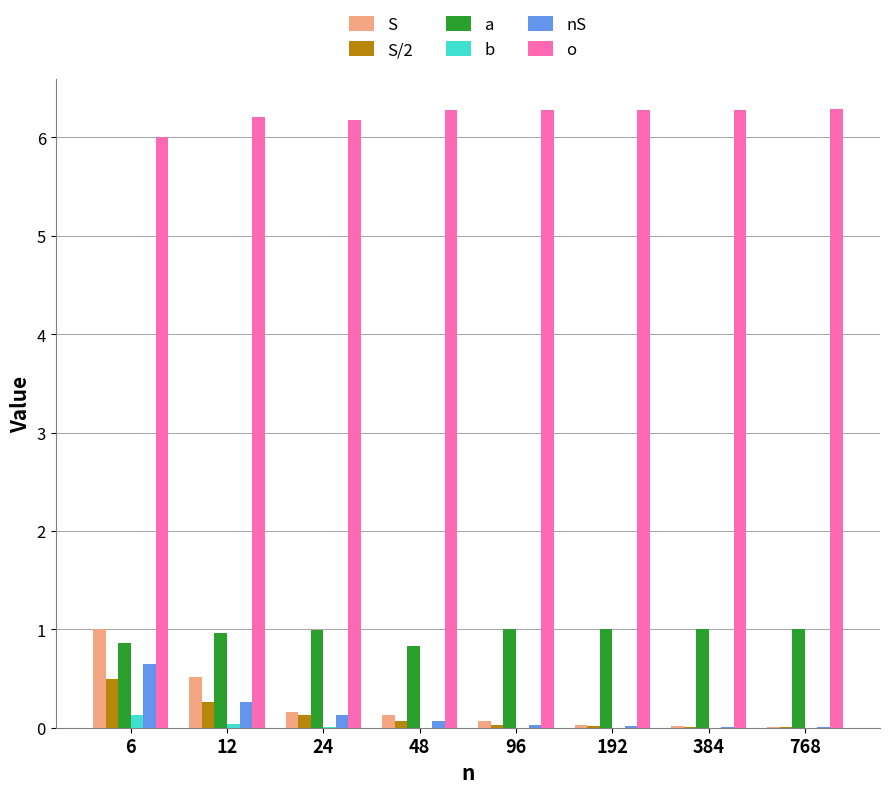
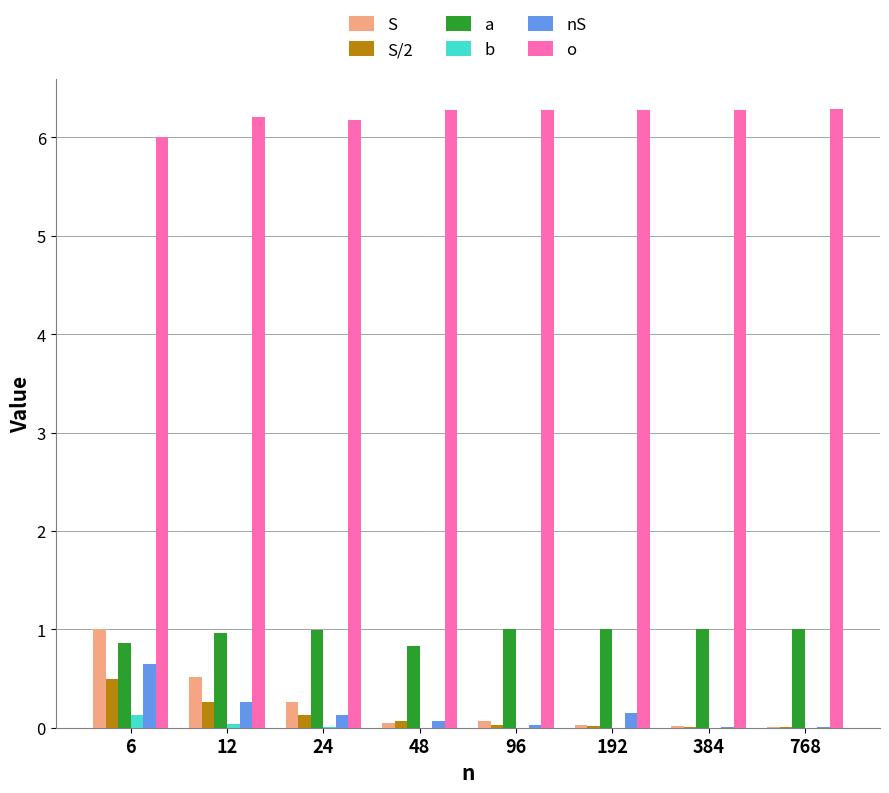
  {
    "S": {
      "6": 1.0,
      "12": 0.5,
-     "24": 0.2,
-     "48": 0.1,
+     "24": 0.3,
+     "48": 0.0,
      "96": 0.1,
      "192": 0.0
    },
    "S/2": {
      "6": 0.5,
      "12": 0.3,
      "24": 0.1,
      "48": 0.1,
      "96": 0.0
    },
    "a": {
      "6": 0.9,
      "12": 1.0,
      "24": 1.0,
      "48": 0.8,
      "96": 1.0,
      "192": 1.0,
      "384": 1.0,
      "768": 1.0
    },
    "b": {
      "6": 0.1,
      "12": 0.0
    },
    "nS": {
      "6": 0.6,
      "12": 0.3,
      "24": 0.1,
      "48": 0.1,
      "96": 0.0,
-     "192": 0.0
+     "192": 0.1
    },
    "o": {
      "6": 6.0,
      "12": 6.2,
      "24": 6.2,
      "48": 6.3,
      "96": 6.3,
      "192": 6.3,
      "384": 6.3,
      "768": 6.3
    }
  }
